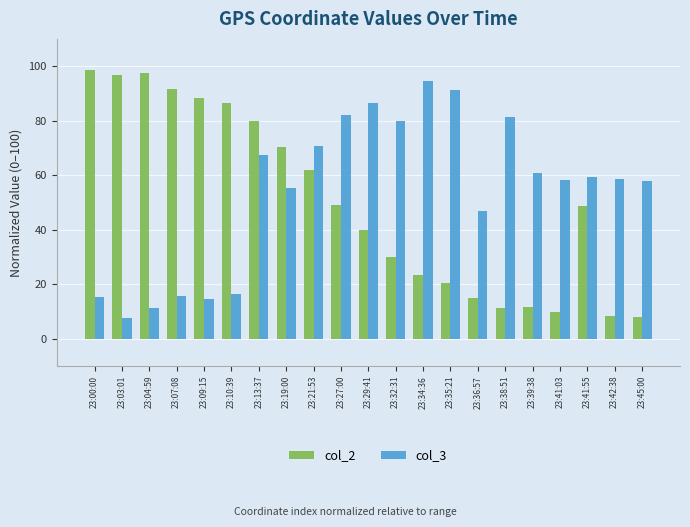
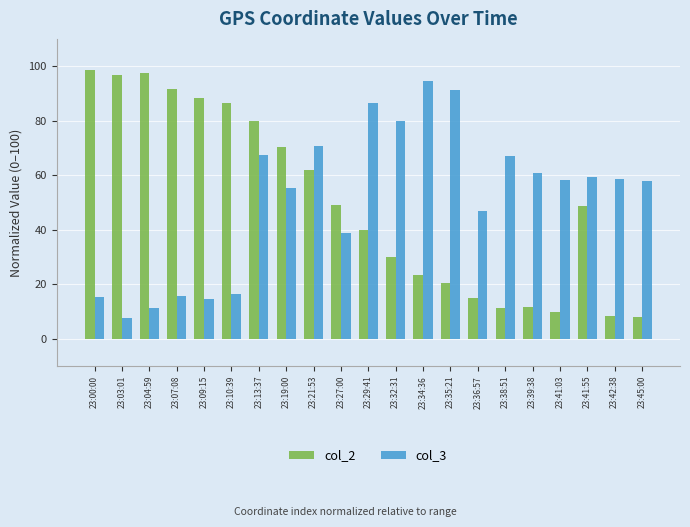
  {
    "col_2": {
      "23:00:00": 99,
      "23:03:01": 97,
      "23:04:59": 97,
      "23:07:08": 92,
      "23:09:15": 88,
      "23:10:39": 86,
      "23:13:37": 80,
      "23:19:00": 70,
      "23:21:53": 62,
      "23:27:00": 49,
      "23:29:41": 40,
      "23:32:31": 30,
      "23:34:36": 23,
      "23:35:21": 21,
      "23:36:57": 15,
      "23:38:51": 11,
      "23:39:38": 12,
      "23:41:03": 10,
      "23:41:55": 49,
      "23:42:38": 8,
      "23:45:00": 8
    },
    "col_3": {
      "23:00:00": 16,
      "23:03:01": 8,
      "23:04:59": 11,
      "23:07:08": 16,
      "23:09:15": 15,
      "23:10:39": 16,
      "23:13:37": 67,
      "23:19:00": 55,
      "23:21:53": 71,
-     "23:27:00": 82,
+     "23:27:00": 39,
      "23:29:41": 86,
      "23:32:31": 80,
      "23:34:36": 95,
      "23:35:21": 91,
      "23:36:57": 47,
-     "23:38:51": 81,
+     "23:38:51": 67,
      "23:39:38": 61,
      "23:41:03": 58,
      "23:41:55": 59,
      "23:42:38": 59,
      "23:45:00": 58
    }
  }
